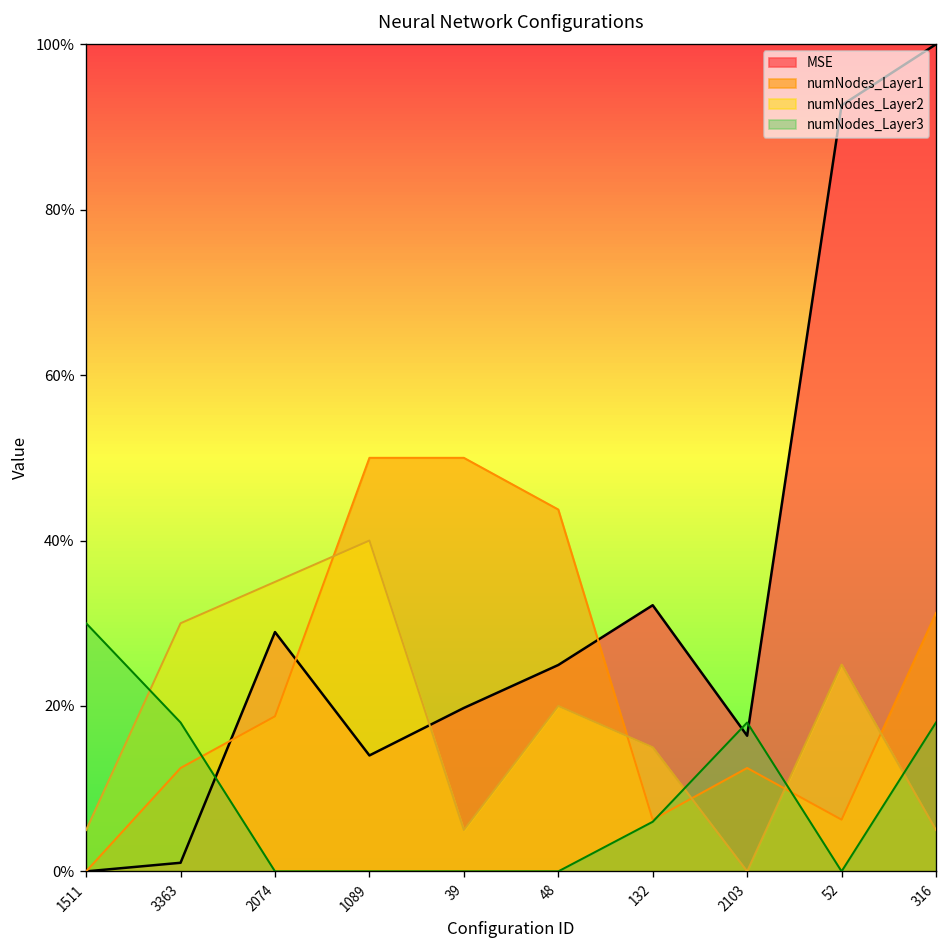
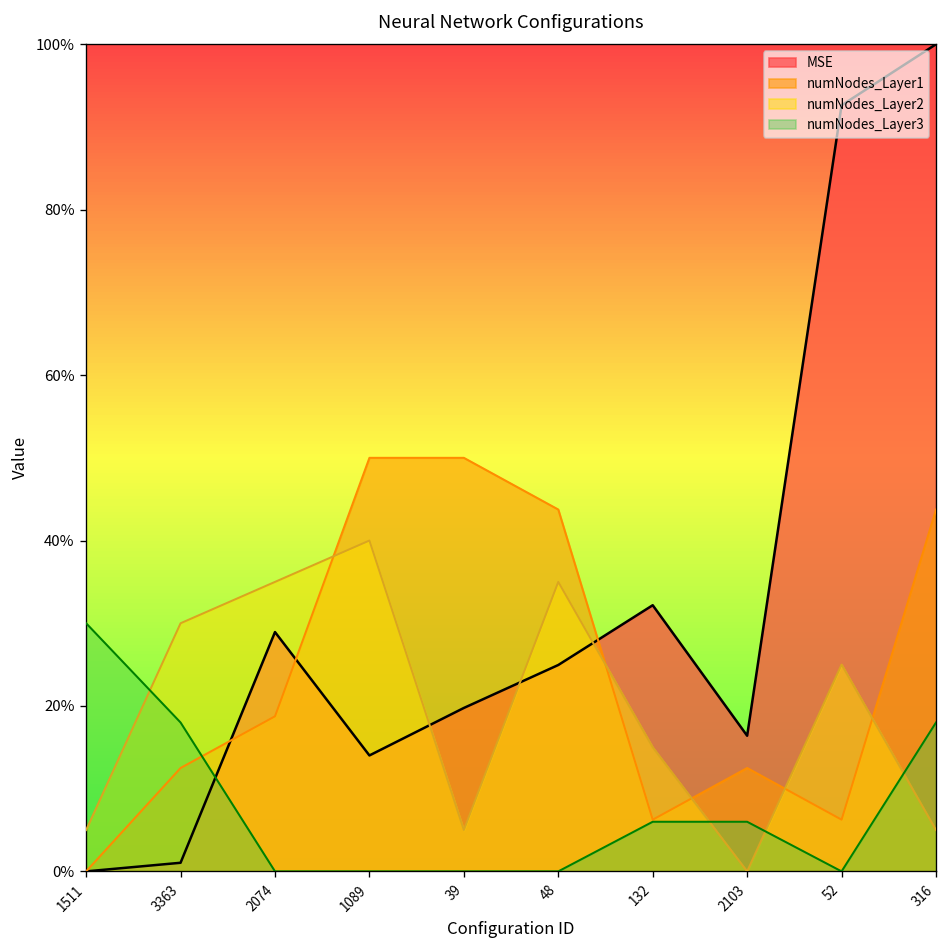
  {
    "MSE": {
      "3363": "1%",
      "2074": "29%",
      "1089": "14%",
      "39": "20%",
      "48": "25%",
      "132": "32%",
      "2103": "16%",
      "316": "100%"
    },
    "numNodes_Layer1": {
      "3363": "12%",
      "2074": "19%",
      "1089": "50%",
      "39": "50%",
      "48": "44%",
      "2103": "12%",
      "52": "6%",
-     "316": "31%"
+     "316": "44%"
    },
    "numNodes_Layer2": {
      "1511": "5%",
      "3363": "30%",
      "2074": "35%",
      "1089": "40%",
      "39": "5%",
-     "48": "20%",
+     "48": "35%",
      "132": "15%",
      "2103": "0%",
      "52": "25%",
      "316": "5%"
    },
    "numNodes_Layer3": {
      "1511": "30%",
      "3363": "18%",
      "2074": "0%",
      "1089": "0%",
      "39": "0%",
      "48": "0%",
-     "2103": "18%",
+     "2103": "6%",
      "52": "0%",
      "316": "18%"
    }
  }
